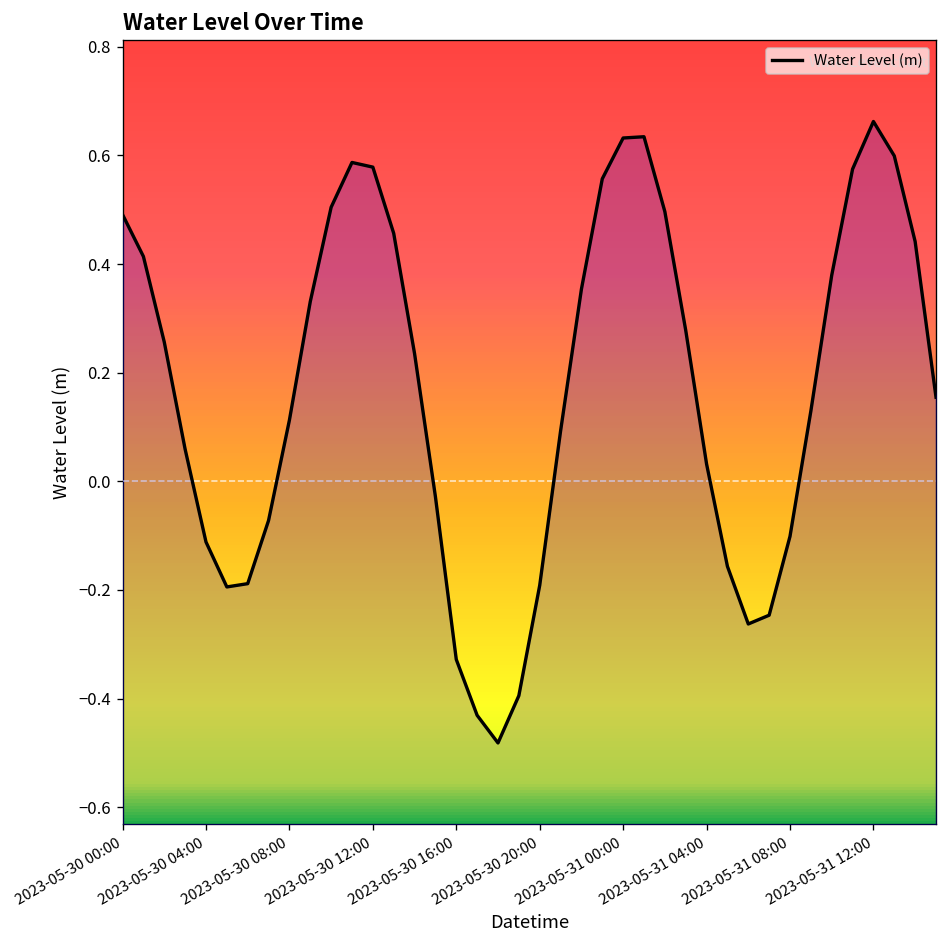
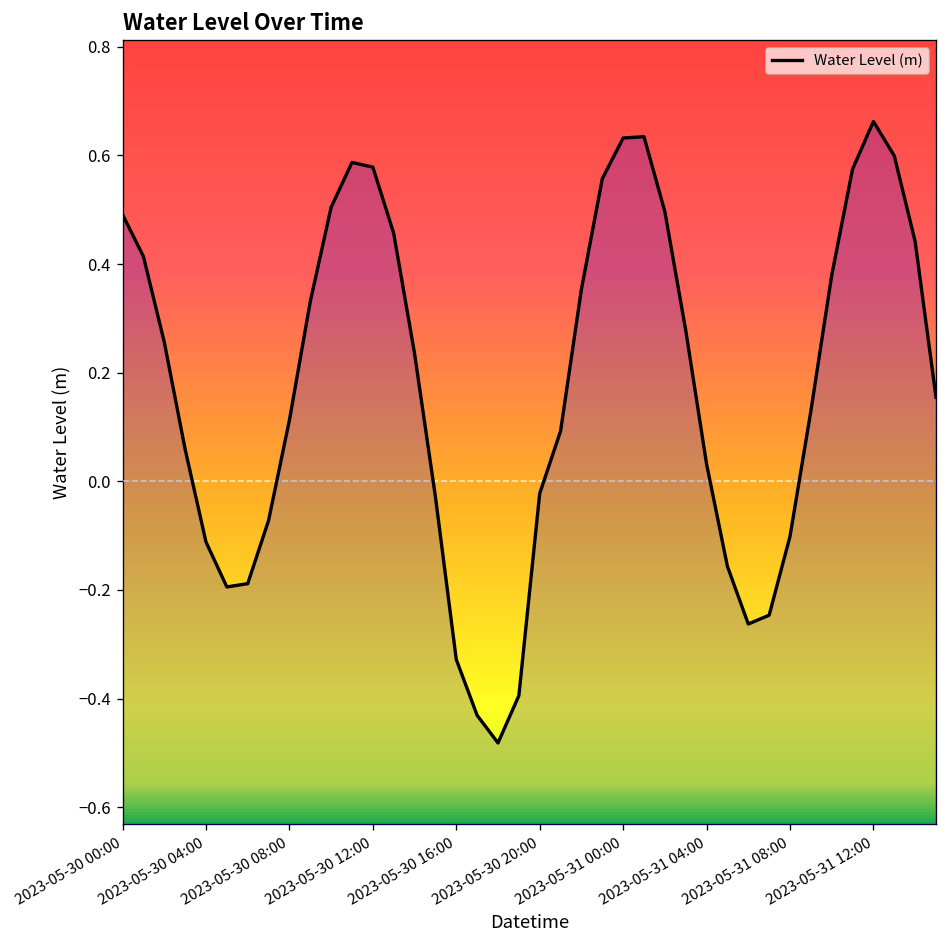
  {
    "2023-05-30 00:00": 0.49,
    "2023-05-30 04:00": -0.11,
    "2023-05-30 08:00": 0.11,
    "2023-05-30 12:00": 0.58,
    "2023-05-30 16:00": -0.33,
-   "2023-05-30 20:00": -0.19,
+   "2023-05-30 20:00": -0.02,
    "2023-05-31 00:00": 0.63,
    "2023-05-31 04:00": 0.03,
    "2023-05-31 08:00": -0.10,
    "2023-05-31 12:00": 0.66
  }
